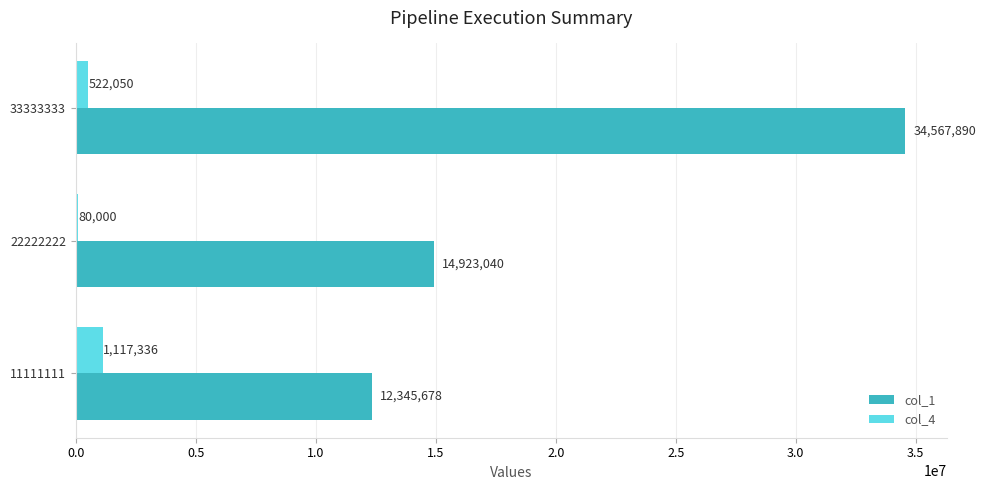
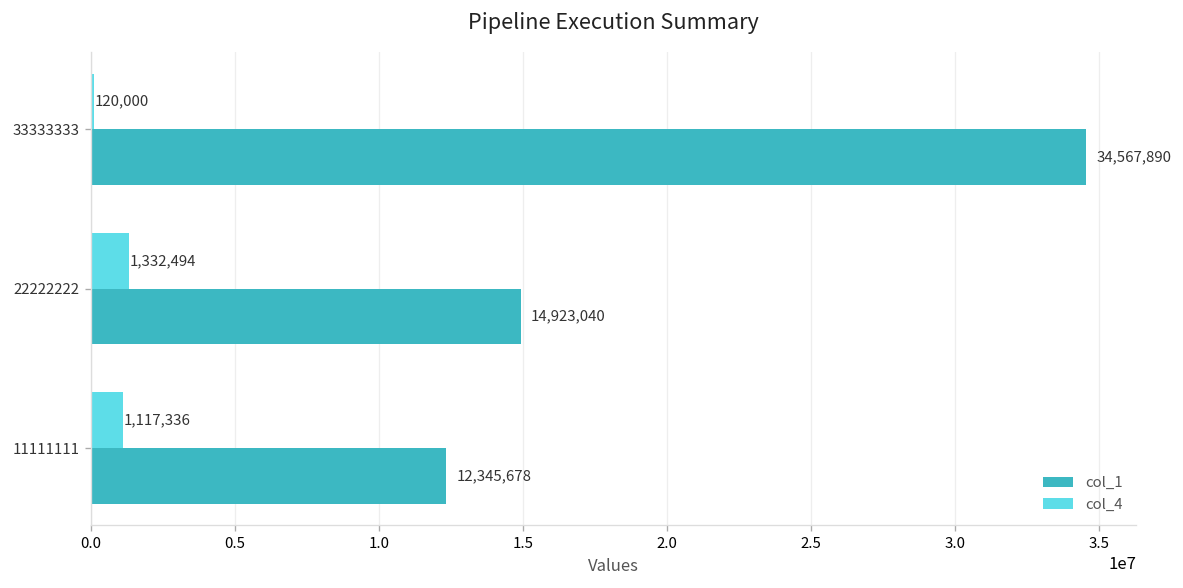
  {
    "col_1": {
      "33333333": "34,567,890",
      "22222222": "14,923,040",
      "11111111": "12,345,678"
    },
    "col_4": {
-     "33333333": "522,050",
-     "22222222": "80,000",
+     "33333333": "120,000",
+     "22222222": "1,332,494",
      "11111111": "1,117,336"
    }
  }
